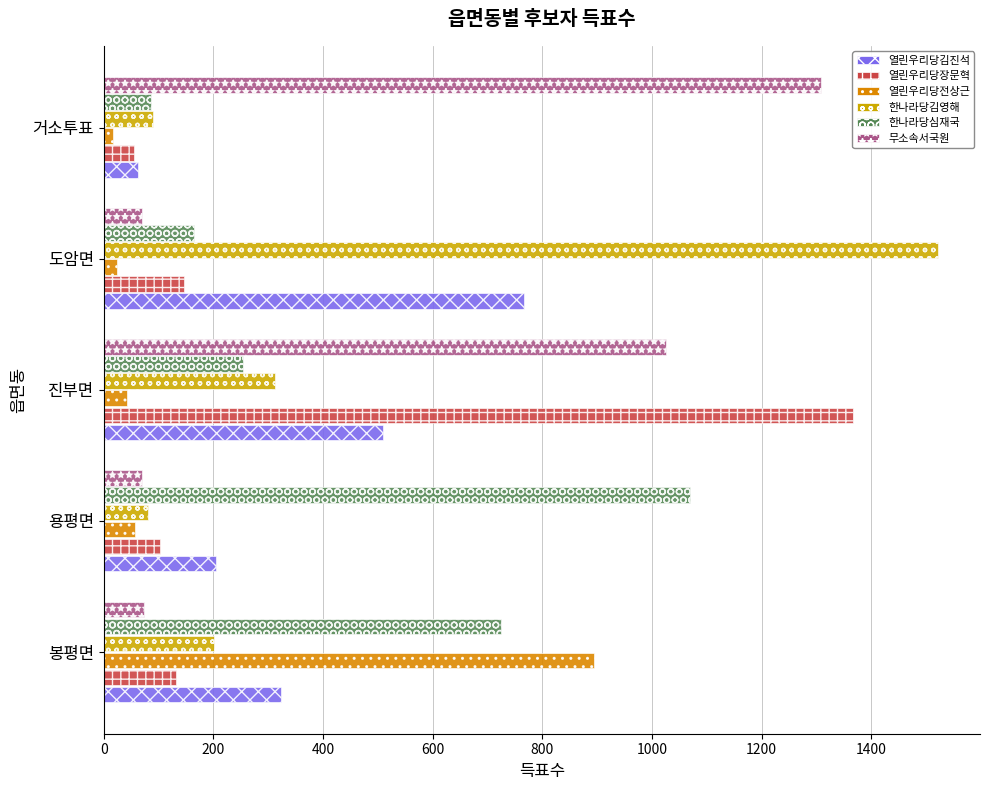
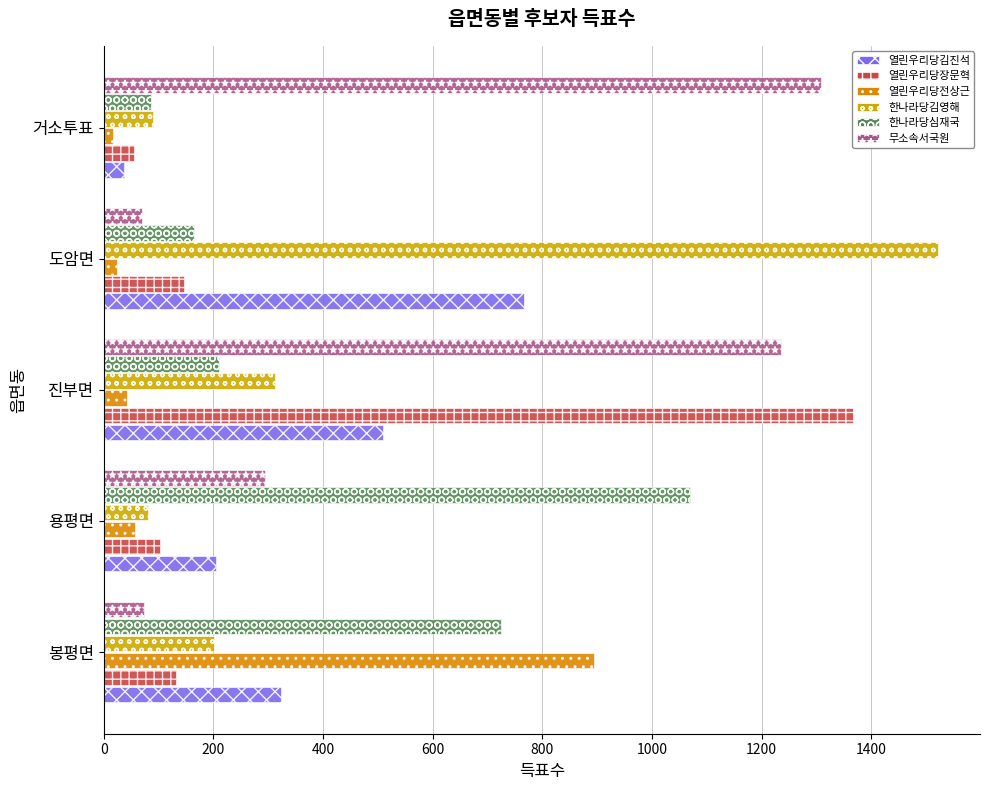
  {
    "열린우리당김진석": {
-     "거소투표": 60,
+     "거소투표": 40,
      "도암면": 770,
      "진부면": 510,
      "용평면": 210,
      "봉평면": 320
    },
    "열린우리당장문혁": {
      "거소투표": 60,
      "도암면": 150,
      "진부면": 1370,
      "용평면": 100,
      "봉평면": 130
    },
    "한나라당심재국": {
      "거소투표": 90,
      "도암면": 170,
-     "진부면": 250,
+     "진부면": 210,
      "용평면": 1070,
      "봉평면": 720
    },
    "무소속서국원": {
      "거소투표": 1310,
      "도암면": 70,
-     "진부면": 1030,
-     "용평면": 70,
+     "진부면": 1240,
+     "용평면": 290,
      "봉평면": 70
    }
  }
